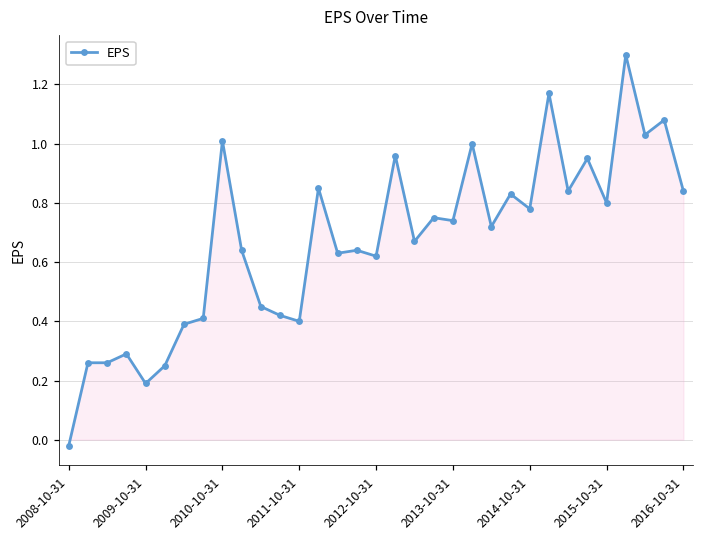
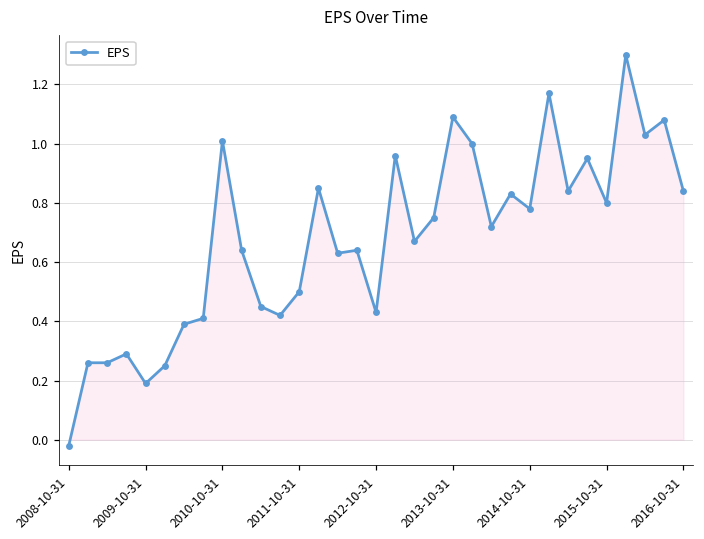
  {
    "EPS": {
      "2008-10-31": -0.02,
-     "2011-10-31": 0.4,
-     "2012-10-31": 0.62,
-     "2013-10-31": 0.74
+     "2011-10-31": 0.5,
+     "2012-10-31": 0.43,
+     "2013-10-31": 1.09
    }
  }
